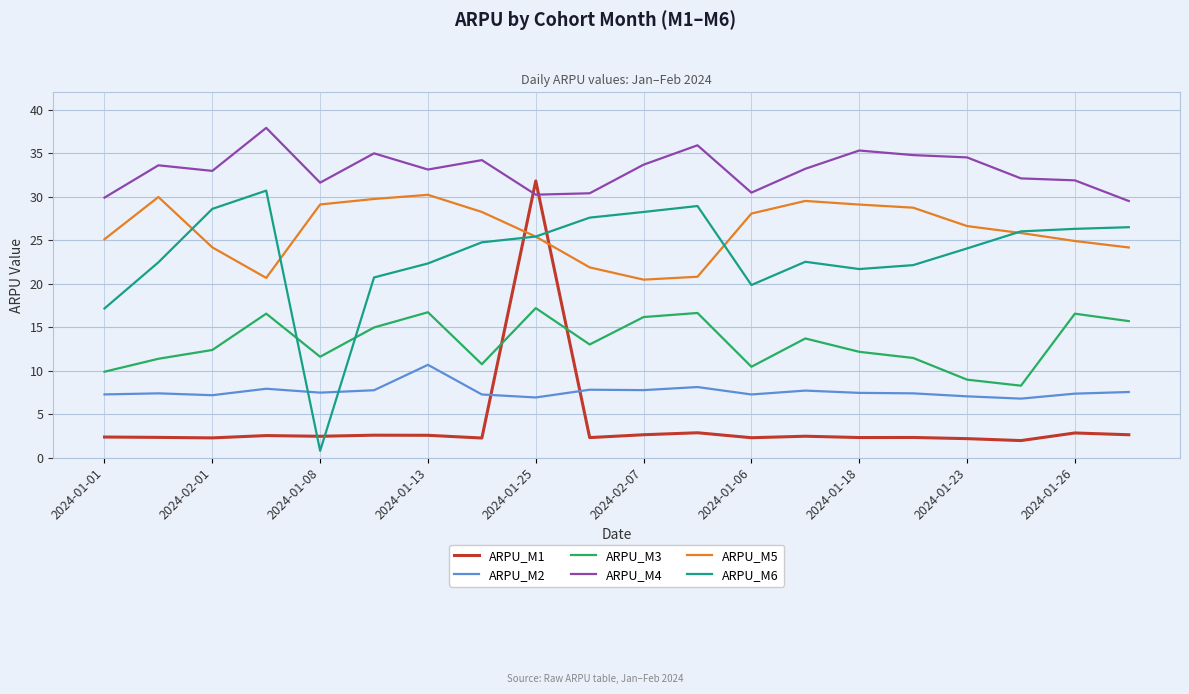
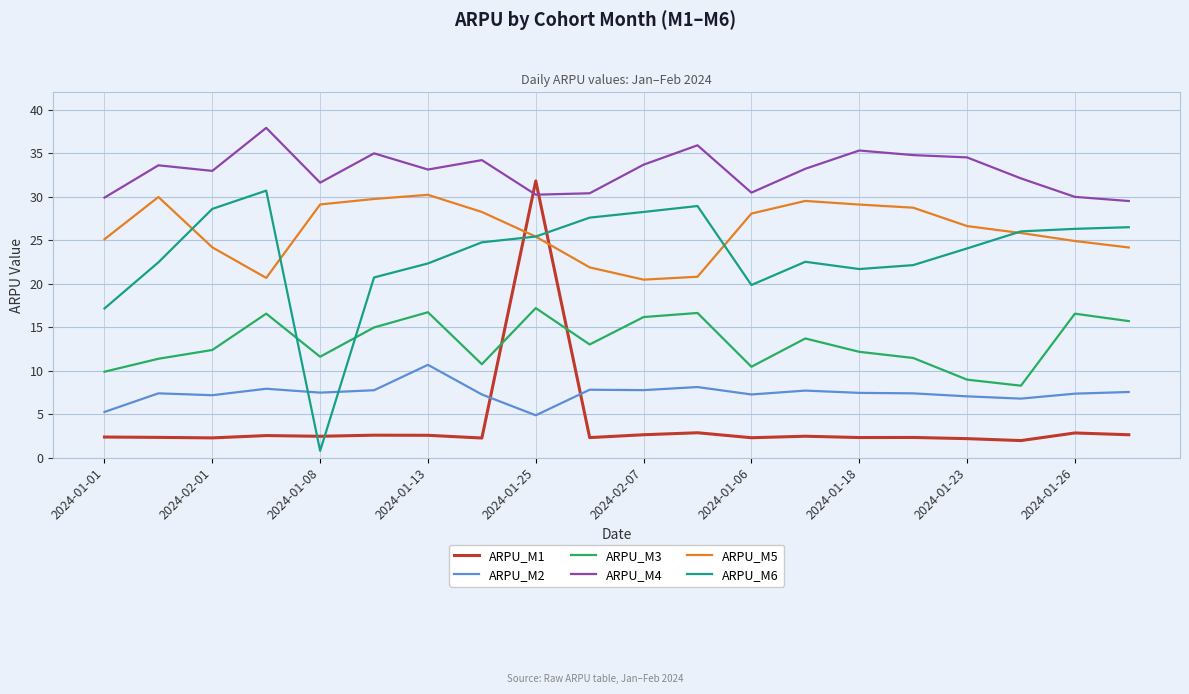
  {
    "ARPU_M1": {
      "2024-01-01": 2,
      "2024-02-01": 2,
      "2024-01-08": 2,
      "2024-01-13": 3,
      "2024-01-25": 32,
      "2024-02-07": 3,
      "2024-01-06": 2,
      "2024-01-18": 2,
      "2024-01-23": 2,
      "2024-01-26": 3
    },
    "ARPU_M2": {
-     "2024-01-01": 7,
+     "2024-01-01": 5,
      "2024-02-01": 7,
      "2024-01-08": 7,
      "2024-01-13": 11,
-     "2024-01-25": 7,
+     "2024-01-25": 5,
      "2024-02-07": 8,
      "2024-01-06": 7,
      "2024-01-18": 7,
      "2024-01-23": 7,
      "2024-01-26": 7
    },
    "ARPU_M4": {
      "2024-01-01": 30,
      "2024-02-01": 33,
      "2024-01-08": 32,
      "2024-01-13": 33,
      "2024-01-25": 30,
      "2024-02-07": 34,
      "2024-01-06": 30,
      "2024-01-18": 35,
      "2024-01-23": 35,
-     "2024-01-26": 32
+     "2024-01-26": 30
    },
    "ARPU_M5": {
      "2024-01-01": 25,
      "2024-02-01": 24,
      "2024-01-08": 29,
      "2024-01-13": 30,
      "2024-02-07": 20,
      "2024-01-06": 28,
      "2024-01-18": 29,
      "2024-01-23": 27,
      "2024-01-26": 25
    }
  }
